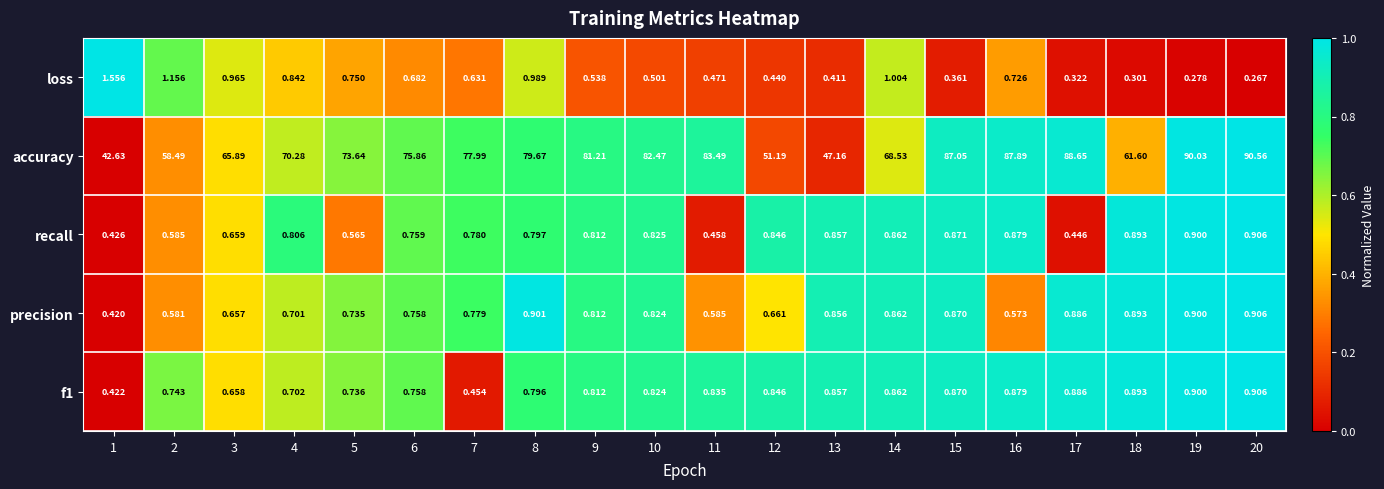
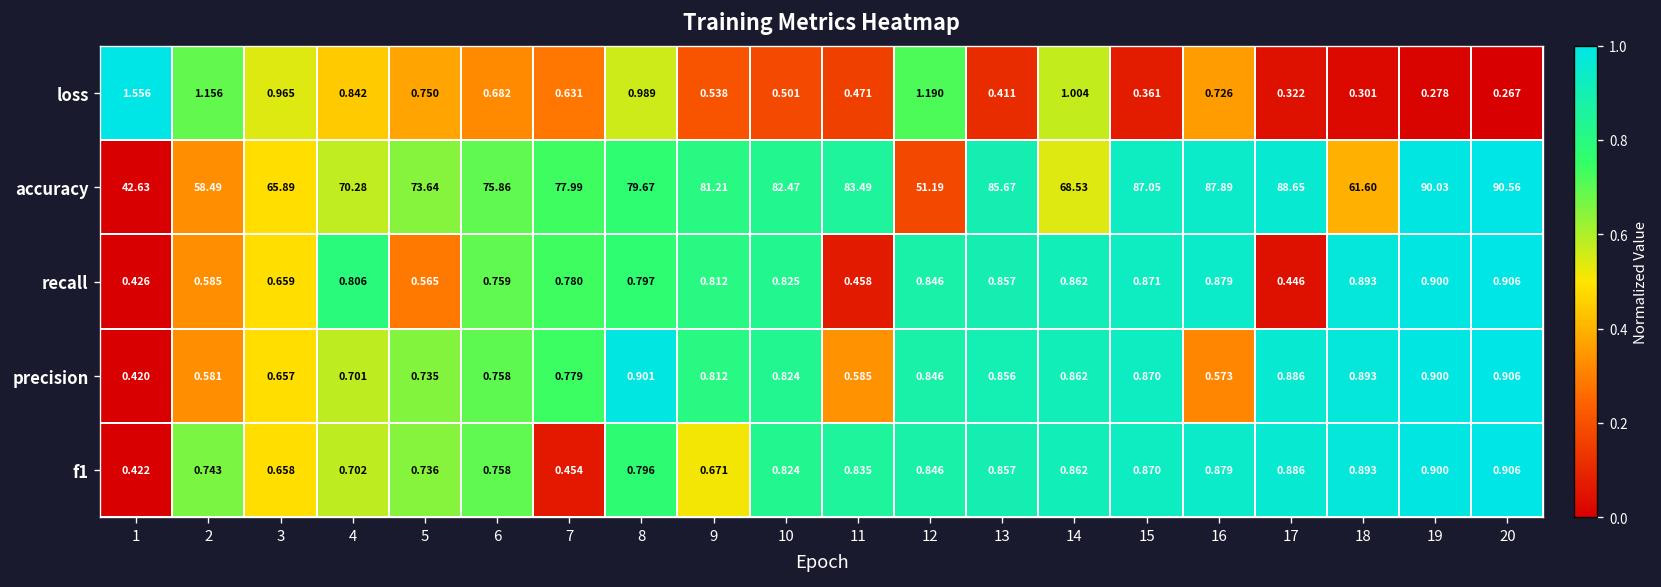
  {
    "loss": {
      "1": 1.556,
      "2": 1.156,
      "3": 0.965,
      "4": 0.842,
      "5": 0.750,
      "6": 0.682,
      "7": 0.631,
      "8": 0.989,
      "9": 0.538,
      "10": 0.501,
      "11": 0.471,
-     "12": 0.440,
+     "12": 1.190,
      "13": 0.411,
      "14": 1.004,
      "15": 0.361,
      "16": 0.726,
      "17": 0.322,
      "18": 0.301,
      "19": 0.278,
      "20": 0.267
    },
    "accuracy": {
      "1": 42.63,
      "2": 58.49,
      "3": 65.89,
      "4": 70.28,
      "5": 73.64,
      "6": 75.86,
      "7": 77.99,
      "8": 79.67,
      "9": 81.21,
      "10": 82.47,
      "11": 83.49,
      "12": 51.19,
-     "13": 47.16,
+     "13": 85.67,
      "14": 68.53,
      "15": 87.05,
      "16": 87.89,
      "17": 88.65,
      "18": 61.60,
      "19": 90.03,
      "20": 90.56
    },
    "recall": {
      "1": 0.426,
      "2": 0.585,
      "3": 0.659,
      "4": 0.806,
      "5": 0.565,
      "6": 0.759,
      "7": 0.780,
      "8": 0.797,
      "9": 0.812,
      "10": 0.825,
      "11": 0.458,
      "12": 0.846,
      "13": 0.857,
      "14": 0.862,
      "15": 0.871,
      "16": 0.879,
      "17": 0.446,
      "18": 0.893,
      "19": 0.900,
      "20": 0.906
    },
    "precision": {
      "1": 0.420,
      "2": 0.581,
      "3": 0.657,
      "4": 0.701,
      "5": 0.735,
      "6": 0.758,
      "7": 0.779,
      "8": 0.901,
      "9": 0.812,
      "10": 0.824,
      "11": 0.585,
-     "12": 0.661,
+     "12": 0.846,
      "13": 0.856,
      "14": 0.862,
      "15": 0.870,
      "16": 0.573,
      "17": 0.886,
      "18": 0.893,
      "19": 0.900,
      "20": 0.906
    },
    "f1": {
      "1": 0.422,
      "2": 0.743,
      "3": 0.658,
      "4": 0.702,
      "5": 0.736,
      "6": 0.758,
      "7": 0.454,
      "8": 0.796,
-     "9": 0.812,
+     "9": 0.671,
      "10": 0.824,
      "11": 0.835,
      "12": 0.846,
      "13": 0.857,
      "14": 0.862,
      "15": 0.870,
      "16": 0.879,
      "17": 0.886,
      "18": 0.893,
      "19": 0.900,
      "20": 0.906
    }
  }
